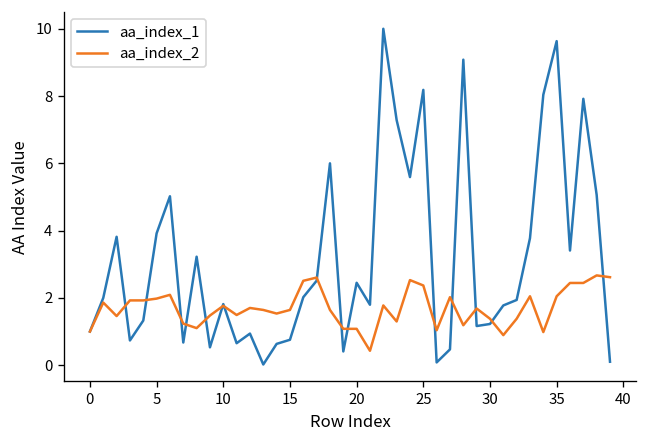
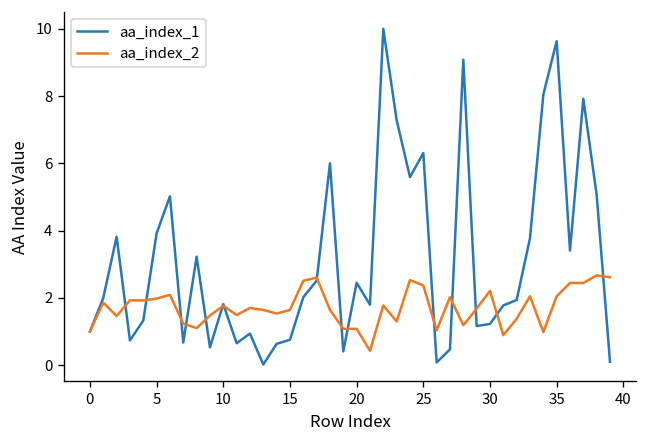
  {
    "aa_index_1": {
      "5": 3.9,
      "15": 0.8,
      "20": 2.4,
-     "25": 8.2,
+     "25": 6.3,
      "30": 1.2,
      "35": 9.6
    },
    "aa_index_2": {
      "5": 2.0,
      "15": 1.6,
      "20": 1.1,
      "25": 2.4,
-     "30": 1.4,
+     "30": 2.2,
      "35": 2.0
    }
  }
